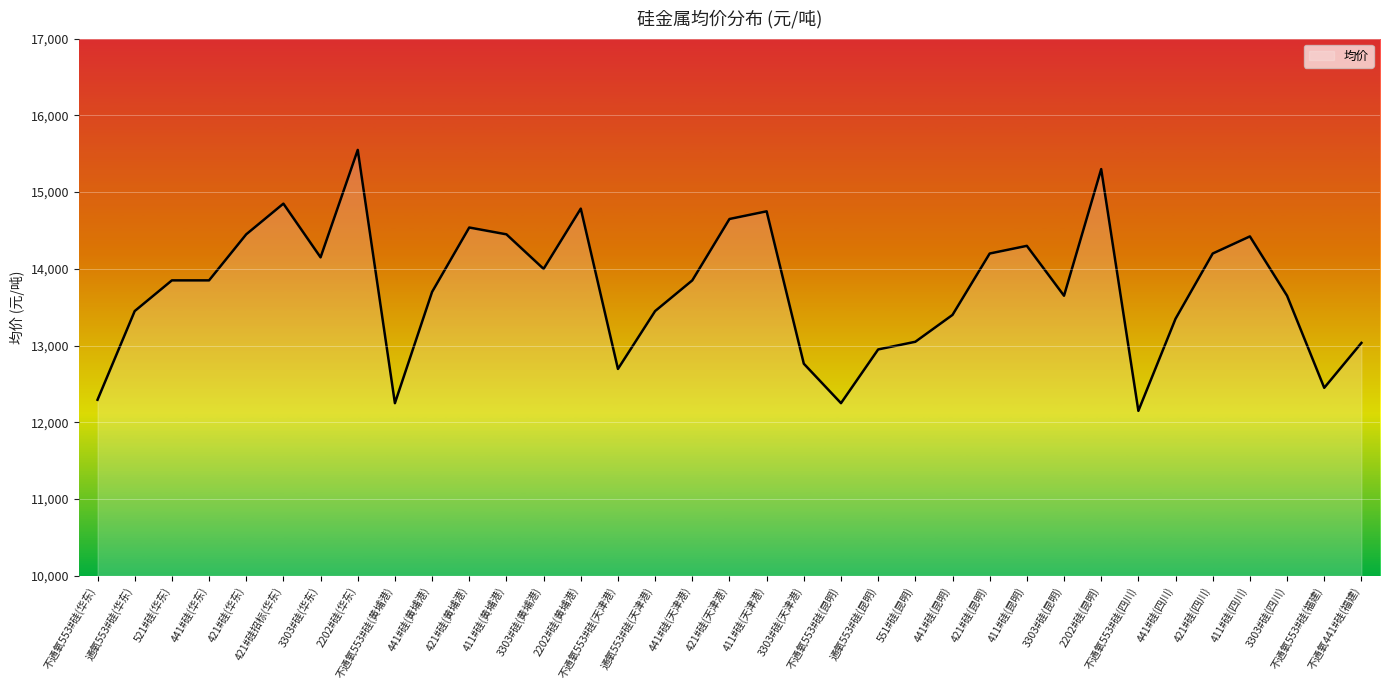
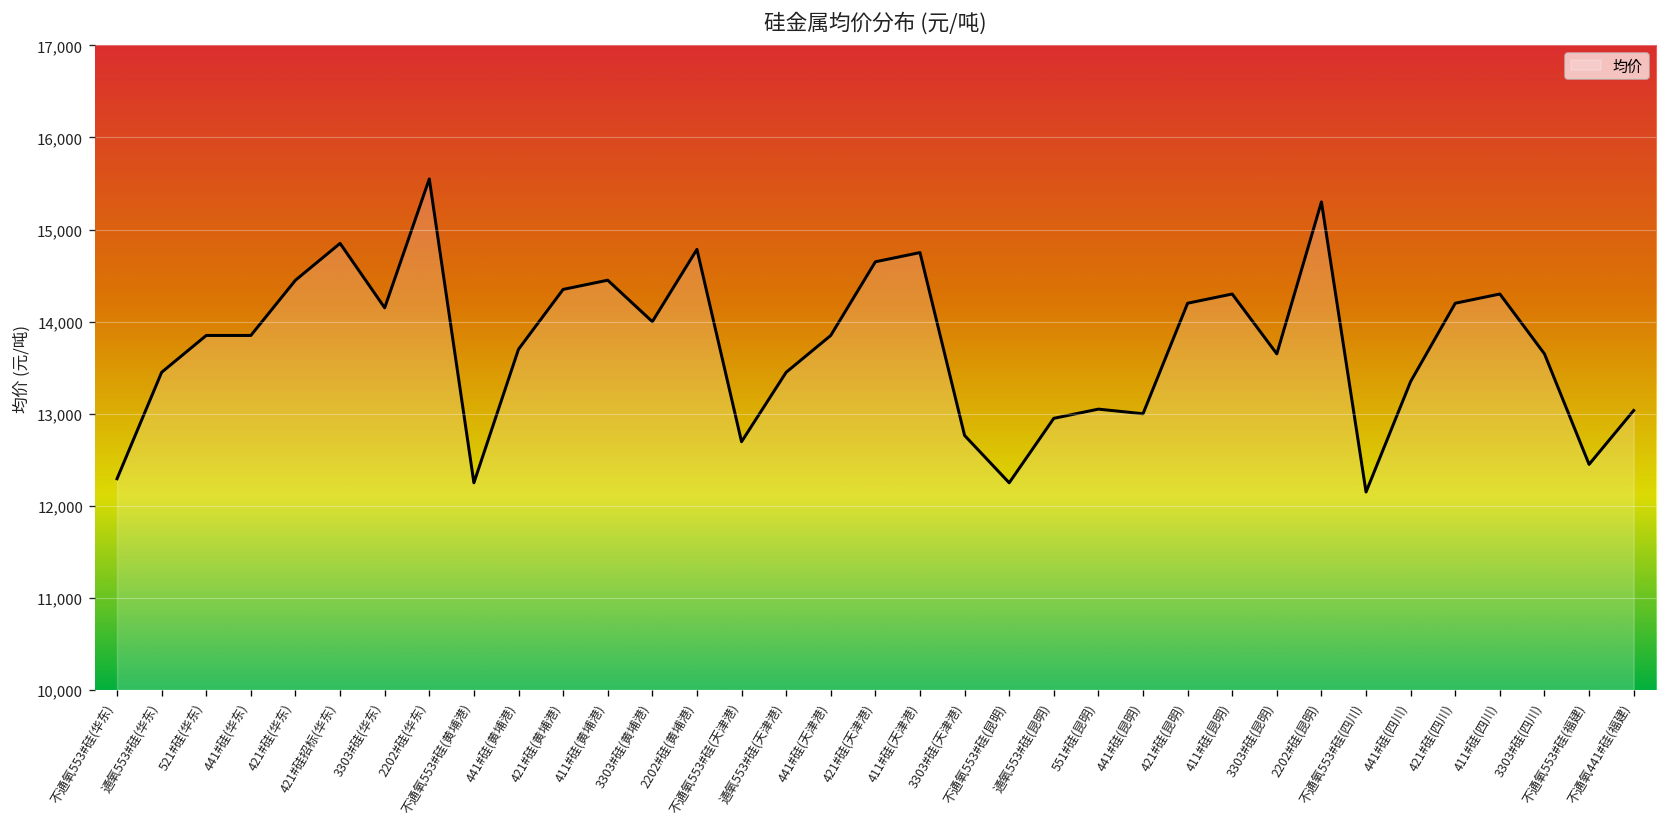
  {
    "不通氧553#硅(华东)": "12,300",
    "通氧553#硅(华东)": "13,500",
    "521#硅(华东)": "13,900",
    "441#硅(华东)": "13,900",
    "421#硅(华东)": "14,500",
    "421#硅招标(华东)": "14,900",
    "3303#硅(华东)": "14,200",
    "2202#硅(华东)": "15,600",
    "不通氧553#硅(黄埔港)": "12,300",
    "441#硅(黄埔港)": "13,700",
-   "421#硅(黄埔港)": "14,500",
+   "421#硅(黄埔港)": "14,400",
    "411#硅(黄埔港)": "14,500",
    "3303#硅(黄埔港)": "14,000",
    "2202#硅(黄埔港)": "14,800",
    "不通氧553#硅(天津港)": "12,700",
    "通氧553#硅(天津港)": "13,500",
    "441#硅(天津港)": "13,900",
    "421#硅(天津港)": "14,700",
    "411#硅(天津港)": "14,800",
    "3303#硅(天津港)": "12,800",
    "不通氧553#硅(昆明)": "12,300",
    "通氧553#硅(昆明)": "13,000",
    "551#硅(昆明)": "13,100",
-   "441#硅(昆明)": "13,400",
+   "441#硅(昆明)": "13,000",
    "421#硅(昆明)": "14,200",
    "411#硅(昆明)": "14,300",
    "3303#硅(昆明)": "13,700",
    "2202#硅(昆明)": "15,300",
    "不通氧553#硅(四川)": "12,200",
    "441#硅(四川)": "13,400",
    "421#硅(四川)": "14,200",
-   "411#硅(四川)": "14,400",
+   "411#硅(四川)": "14,300",
    "3303#硅(四川)": "13,700",
    "不通氧553#硅(福建)": "12,500",
    "不通氧441#硅(福建)": "13,000"
  }
